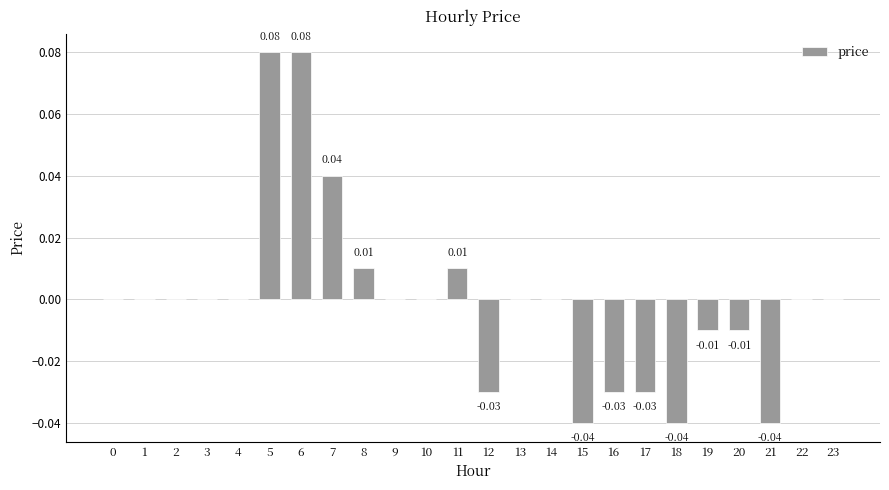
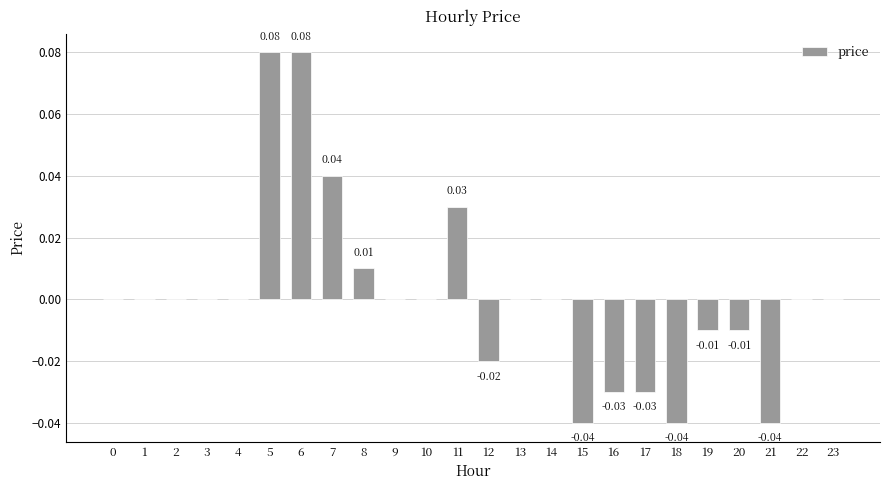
  {
    "5": 0.08,
    "6": 0.08,
    "7": 0.04,
    "8": 0.01,
-   "11": 0.01,
-   "12": -0.03,
+   "11": 0.03,
+   "12": -0.02,
    "15": -0.04,
    "16": -0.03,
    "17": -0.03,
    "18": -0.04,
    "19": -0.01,
    "20": -0.01,
    "21": -0.04
  }
